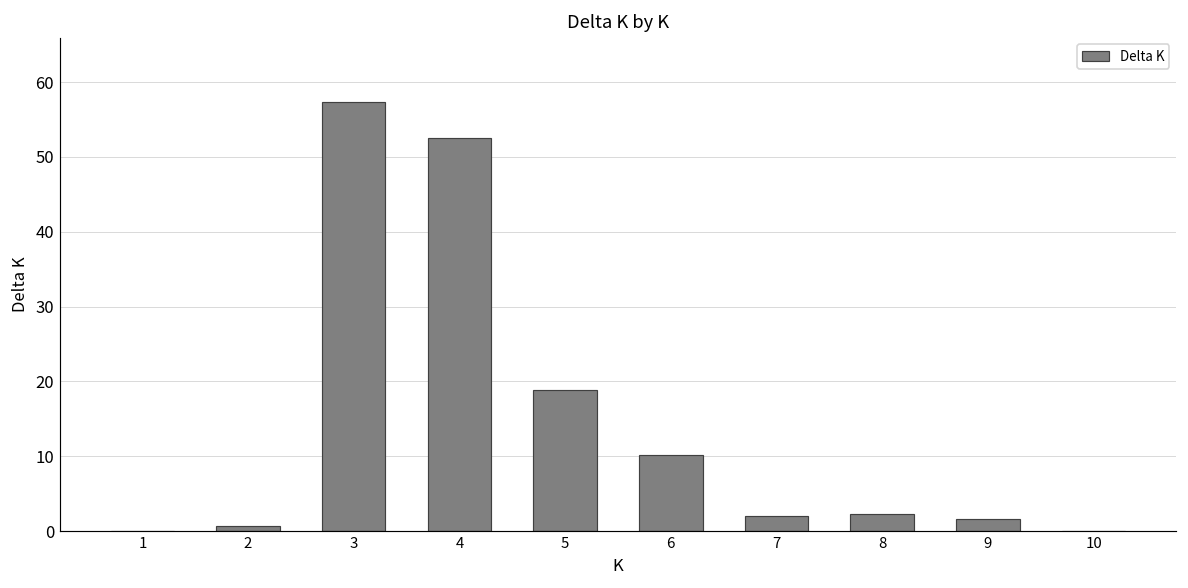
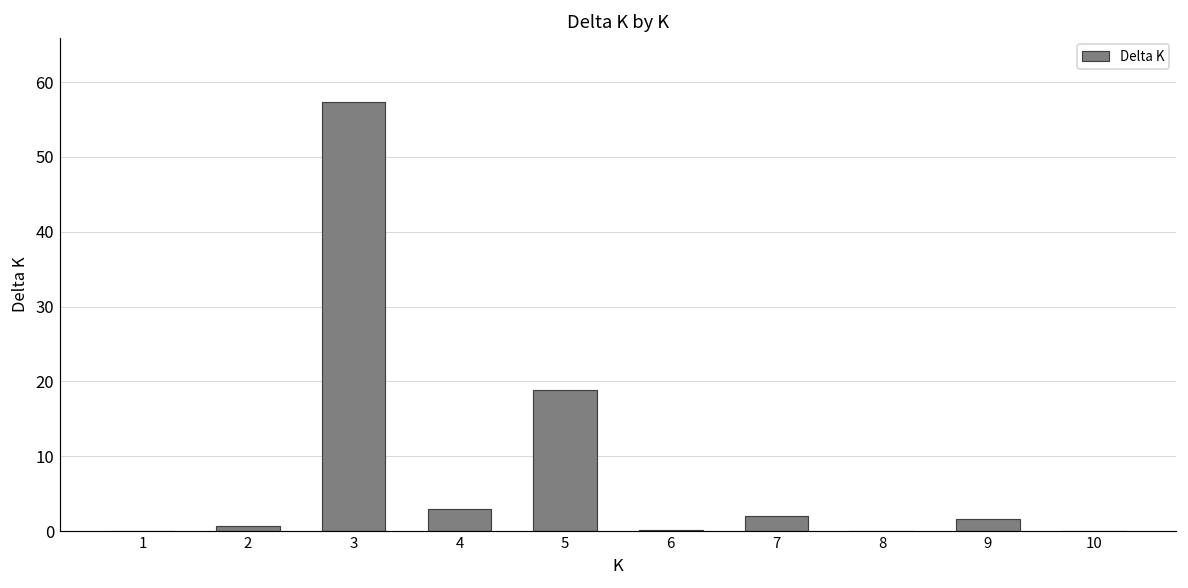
  {
    "1": 0,
    "2": 1,
    "3": 57,
-   "4": 53,
+   "4": 3,
    "5": 19,
-   "6": 10,
+   "6": 0,
    "7": 2,
-   "8": 2,
+   "8": 0,
    "9": 2,
    "10": 0
  }
